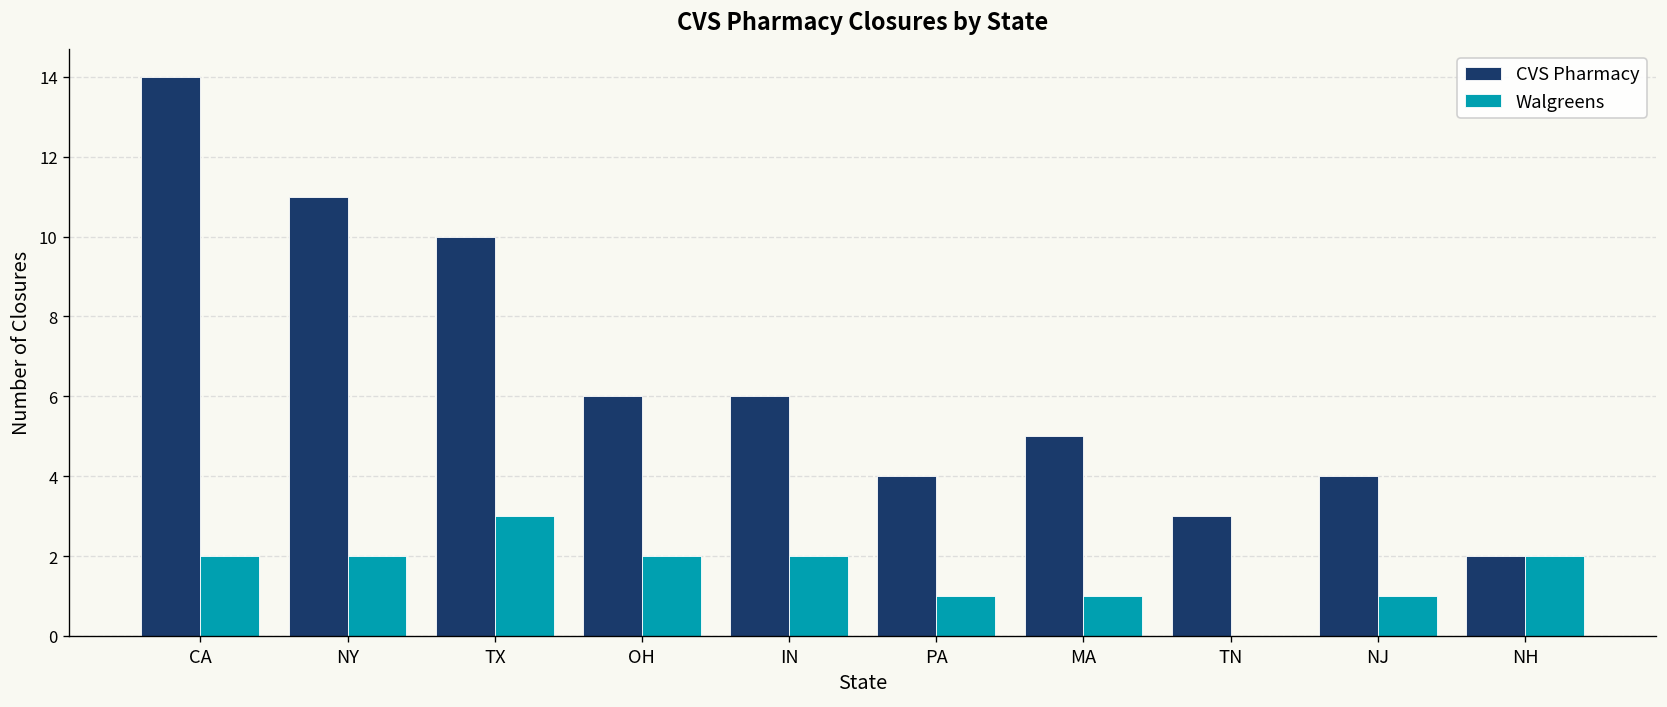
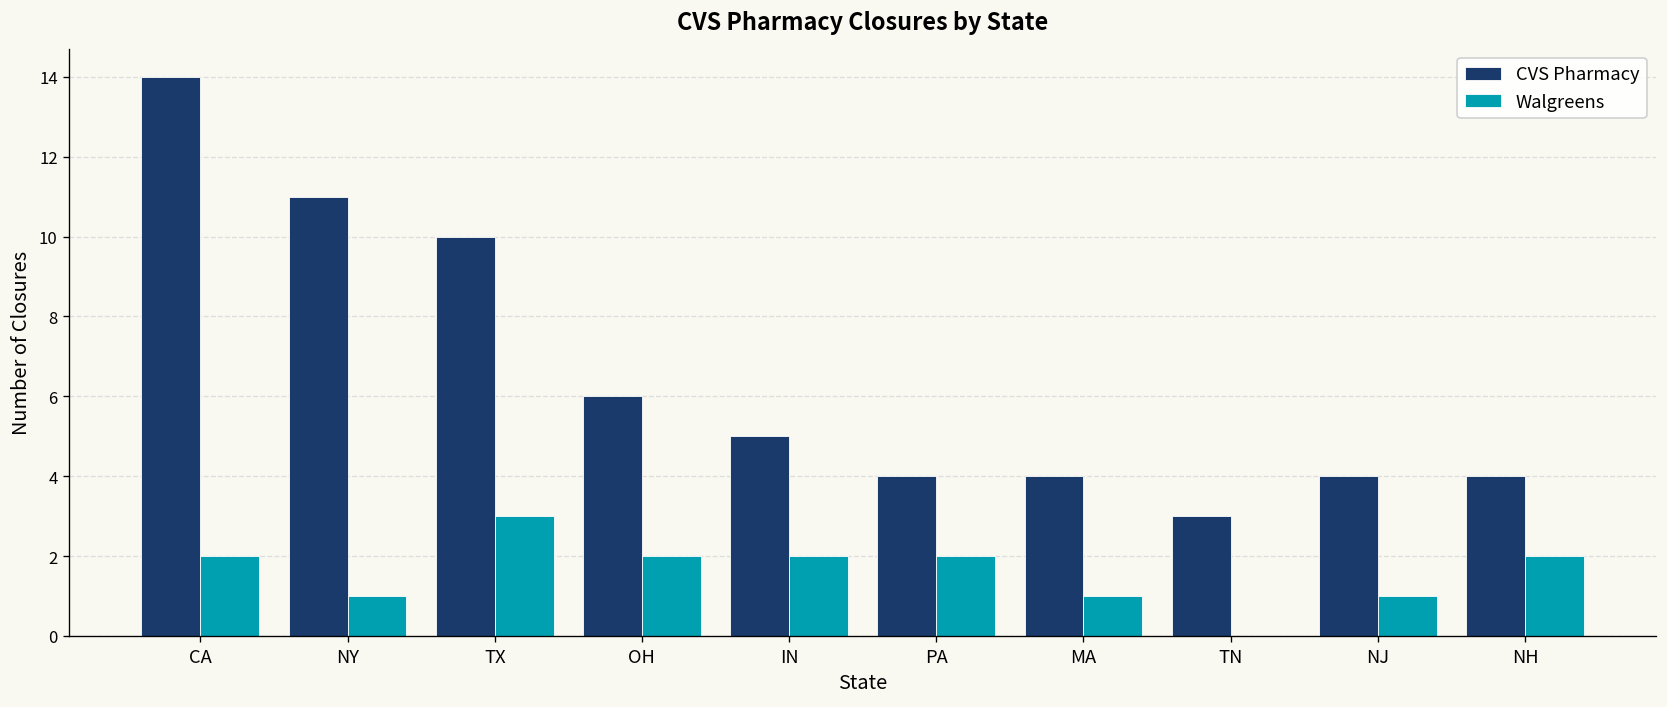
  {
    "CVS Pharmacy": {
      "CA": 14,
      "NY": 11,
      "TX": 10,
      "OH": 6,
-     "IN": 6,
+     "IN": 5,
      "PA": 4,
-     "MA": 5,
+     "MA": 4,
      "TN": 3,
      "NJ": 4,
-     "NH": 2
+     "NH": 4
    },
    "Walgreens": {
      "CA": 2,
-     "NY": 2,
+     "NY": 1,
      "TX": 3,
      "OH": 2,
      "IN": 2,
-     "PA": 1,
+     "PA": 2,
      "MA": 1,
      "TN": 0,
      "NJ": 1,
      "NH": 2
    }
  }
